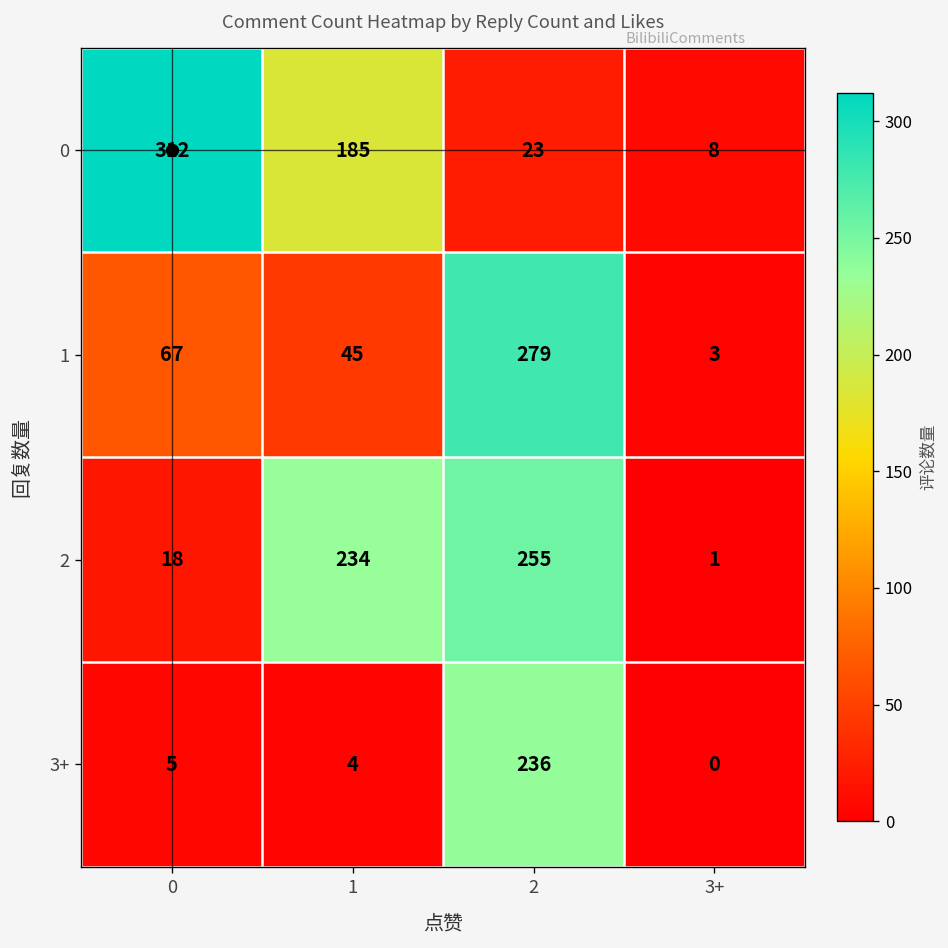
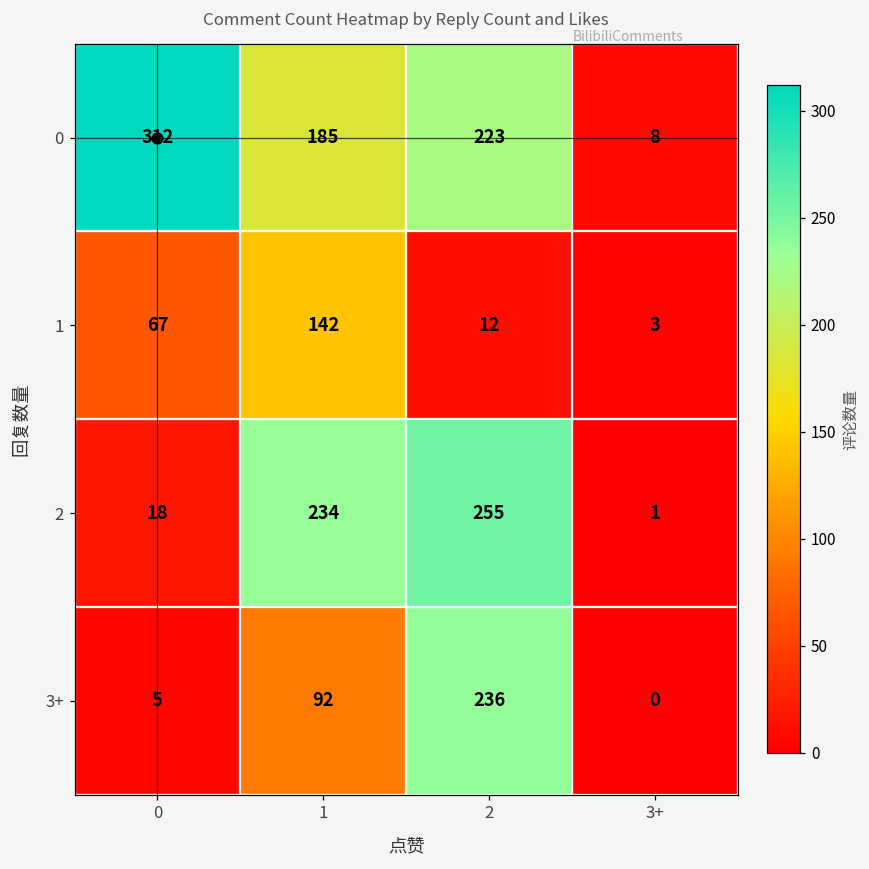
  {
    "0": {
      "1": 185,
-     "2": 23,
+     "2": 223,
      "3+": 8
    },
    "1": {
      "0": 67,
-     "1": 45,
-     "2": 279,
+     "1": 142,
+     "2": 12,
      "3+": 3
    },
    "2": {
      "0": 18,
      "1": 234,
      "2": 255,
      "3+": 1
    },
    "3+": {
      "0": 5,
-     "1": 4,
+     "1": 92,
      "2": 236,
      "3+": 0
    }
  }
